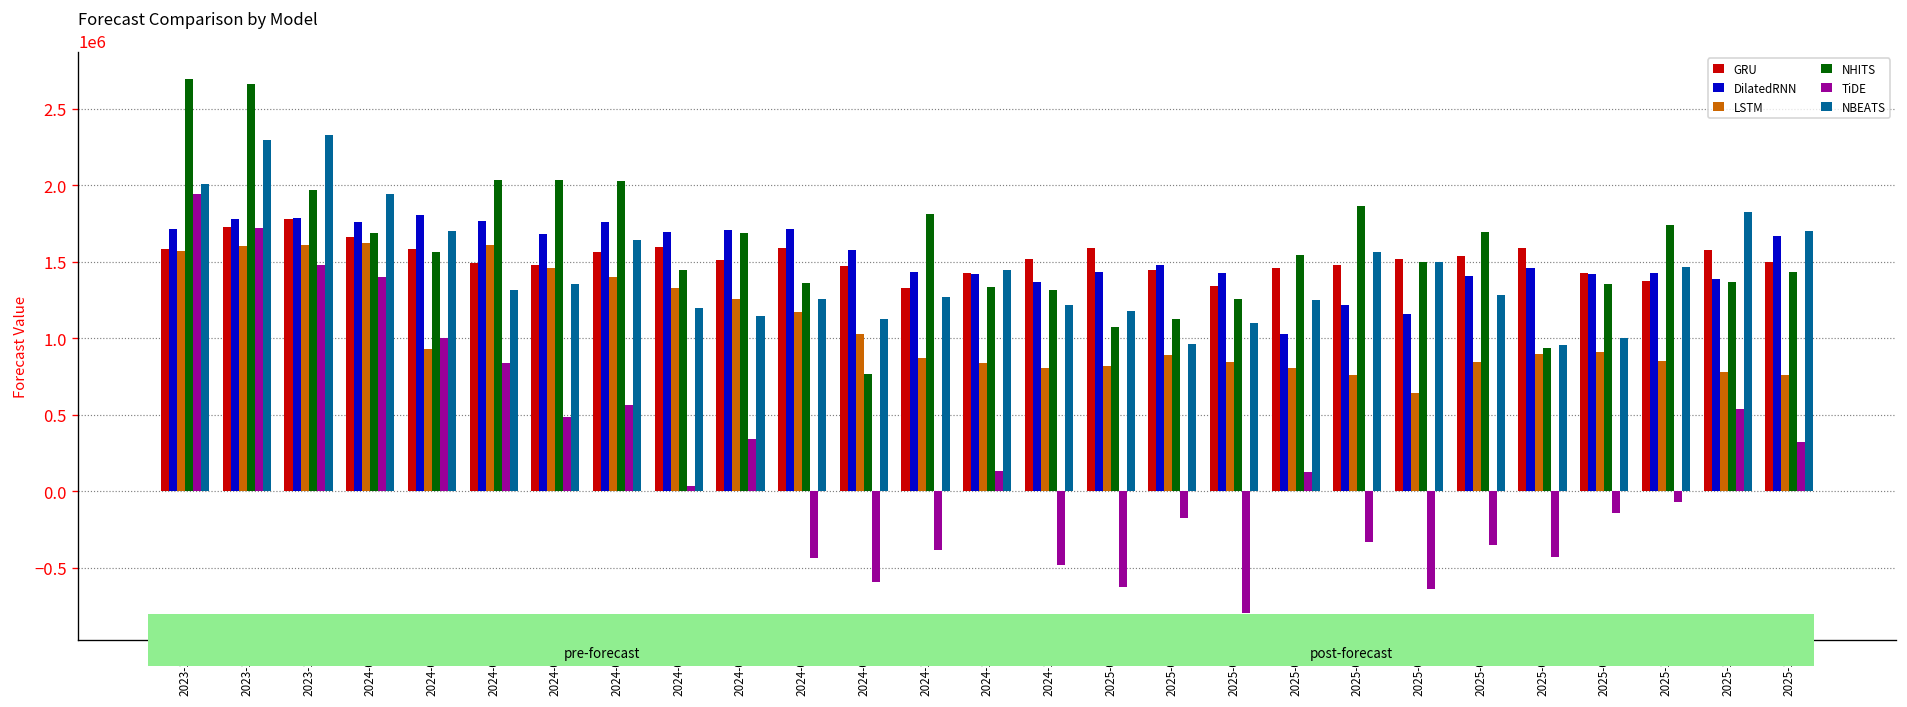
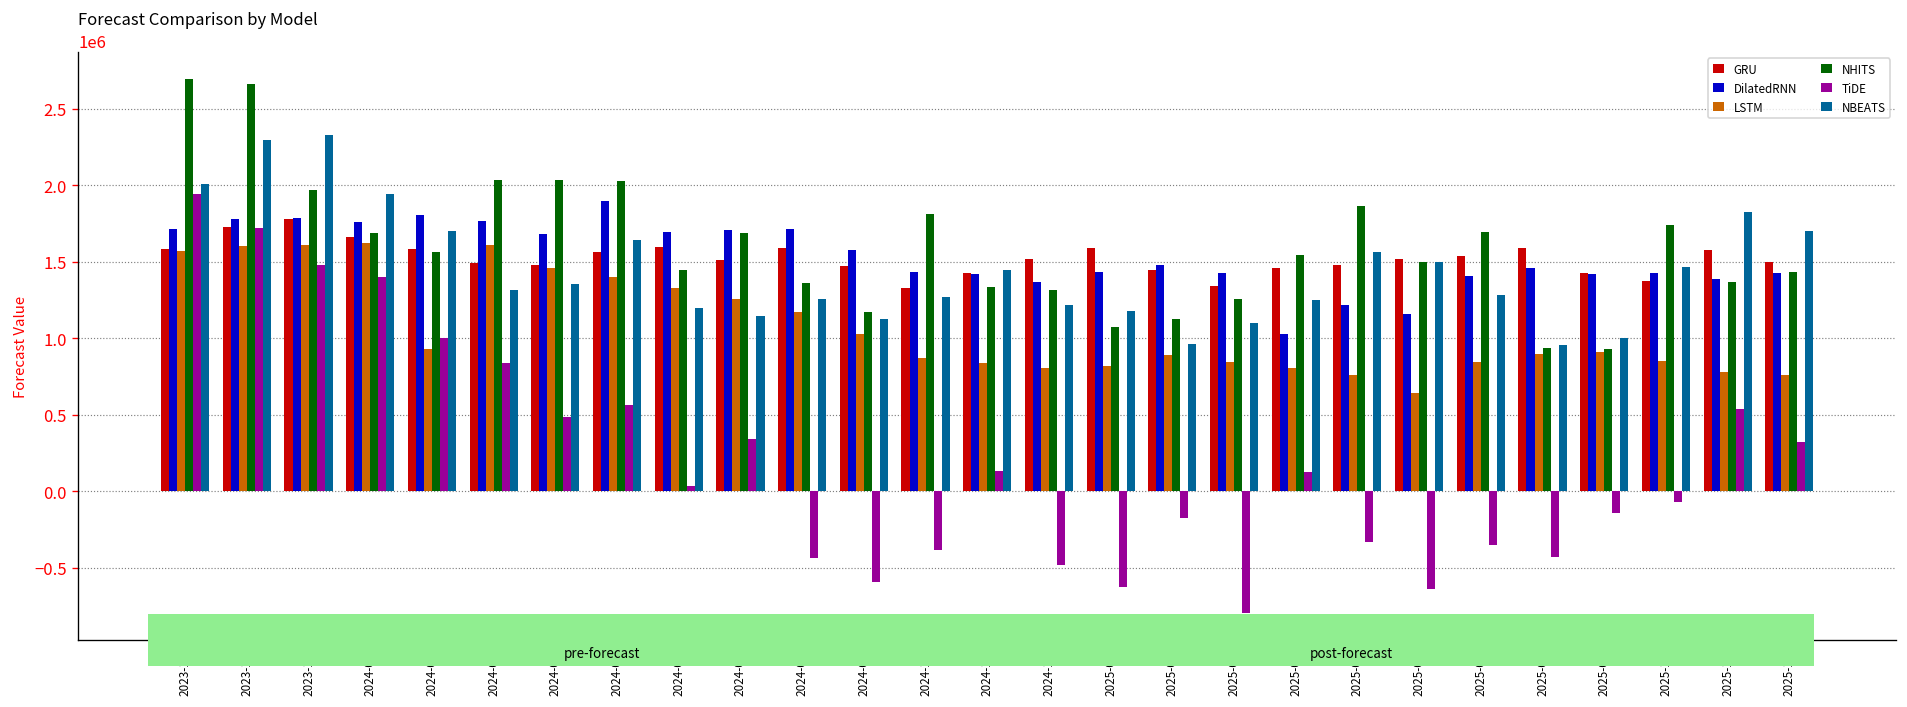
  {
    "GRU": {
      "2023-10": 1580000,
      "2023-11": 1730000,
      "2023-12": 1780000,
      "2024-01": 1670000,
      "2024-02": 1580000,
      "2024-03": 1490000,
      "2024-04": 1480000,
      "2024-05": 1560000,
      "2024-06": 1590000,
      "2024-07": 1510000,
      "2024-08": 1590000,
      "2024-09": 1470000,
      "2024-10": 1330000,
      "2024-11": 1420000,
      "2024-12": 1520000,
      "2025-01": 1590000,
      "2025-02": 1450000,
      "2025-03": 1340000,
      "2025-04": 1460000,
      "2025-05": 1480000,
      "2025-06": 1520000,
      "2025-07": 1540000,
      "2025-08": 1590000,
      "2025-09": 1420000,
      "2025-10": 1370000,
      "2025-11": 1580000,
      "2025-12": 1500000
    },
    "DilatedRNN": {
      "2023-10": 1720000,
      "2023-11": 1780000,
      "2023-12": 1790000,
      "2024-01": 1760000,
      "2024-02": 1810000,
      "2024-03": 1770000,
      "2024-04": 1680000,
-     "2024-05": 1760000,
+     "2024-05": 1900000,
      "2024-06": 1700000,
      "2024-07": 1710000,
      "2024-08": 1710000,
      "2024-09": 1580000,
      "2024-10": 1430000,
      "2024-11": 1420000,
      "2024-12": 1370000,
      "2025-01": 1430000,
      "2025-02": 1480000,
      "2025-03": 1430000,
      "2025-04": 1030000,
      "2025-05": 1220000,
      "2025-06": 1160000,
      "2025-07": 1410000,
      "2025-08": 1460000,
      "2025-09": 1420000,
      "2025-10": 1430000,
      "2025-11": 1380000,
-     "2025-12": 1670000
+     "2025-12": 1430000
    },
    "LSTM": {
      "2023-10": 1570000,
      "2023-11": 1600000,
      "2023-12": 1610000,
      "2024-01": 1620000,
      "2024-02": 930000,
      "2024-03": 1610000,
      "2024-04": 1460000,
      "2024-05": 1400000,
      "2024-06": 1330000,
      "2024-07": 1260000,
      "2024-08": 1170000,
      "2024-09": 1030000,
      "2024-10": 870000,
      "2024-11": 840000,
      "2024-12": 800000,
      "2025-01": 820000,
      "2025-02": 890000,
      "2025-03": 850000,
      "2025-04": 800000,
      "2025-05": 760000,
      "2025-06": 640000,
      "2025-07": 850000,
      "2025-08": 900000,
      "2025-09": 910000,
      "2025-10": 850000,
      "2025-11": 780000,
      "2025-12": 760000
    },
    "NHITS": {
      "2023-10": 2690000,
      "2023-11": 2660000,
      "2023-12": 1970000,
      "2024-01": 1690000,
      "2024-02": 1560000,
      "2024-03": 2040000,
      "2024-04": 2030000,
      "2024-05": 2030000,
      "2024-06": 1440000,
      "2024-07": 1690000,
      "2024-08": 1360000,
-     "2024-09": 760000,
+     "2024-09": 1170000,
      "2024-10": 1820000,
      "2024-11": 1330000,
      "2024-12": 1320000,
      "2025-01": 1080000,
      "2025-02": 1120000,
      "2025-03": 1260000,
      "2025-04": 1550000,
      "2025-05": 1870000,
      "2025-06": 1500000,
      "2025-07": 1690000,
      "2025-08": 930000,
-     "2025-09": 1360000,
+     "2025-09": 930000,
      "2025-10": 1740000,
      "2025-11": 1370000,
      "2025-12": 1430000
    },
    "TiDE": {
      "2023-10": 1950000,
      "2023-11": 1720000,
      "2023-12": 1480000,
      "2024-01": 1400000,
      "2024-02": 1000000,
      "2024-03": 840000,
      "2024-04": 490000,
      "2024-05": 570000,
      "2024-06": 40000,
      "2024-07": 340000,
      "2024-08": -440000,
      "2024-09": -600000,
      "2024-10": -390000,
      "2024-11": 130000,
      "2024-12": -480000,
      "2025-01": -630000,
      "2025-02": -180000,
      "2025-03": -800000,
      "2025-04": 130000,
      "2025-05": -330000,
      "2025-06": -640000,
      "2025-07": -350000,
      "2025-08": -430000,
      "2025-09": -140000,
      "2025-10": -70000,
      "2025-11": 540000,
      "2025-12": 320000
    },
    "NBEATS": {
      "2023-10": 2010000,
      "2023-11": 2300000,
      "2023-12": 2330000,
      "2024-01": 1940000,
      "2024-02": 1700000,
      "2024-03": 1320000,
      "2024-04": 1360000,
      "2024-05": 1640000,
      "2024-06": 1200000,
      "2024-07": 1140000,
      "2024-08": 1250000,
      "2024-09": 1130000,
      "2024-10": 1270000,
      "2024-11": 1440000,
      "2024-12": 1220000,
      "2025-01": 1180000,
      "2025-02": 960000,
      "2025-03": 1100000,
      "2025-04": 1250000,
      "2025-05": 1560000,
      "2025-06": 1500000,
      "2025-07": 1280000,
      "2025-08": 960000,
      "2025-09": 1000000,
      "2025-10": 1470000,
      "2025-11": 1830000,
      "2025-12": 1700000
    }
  }
